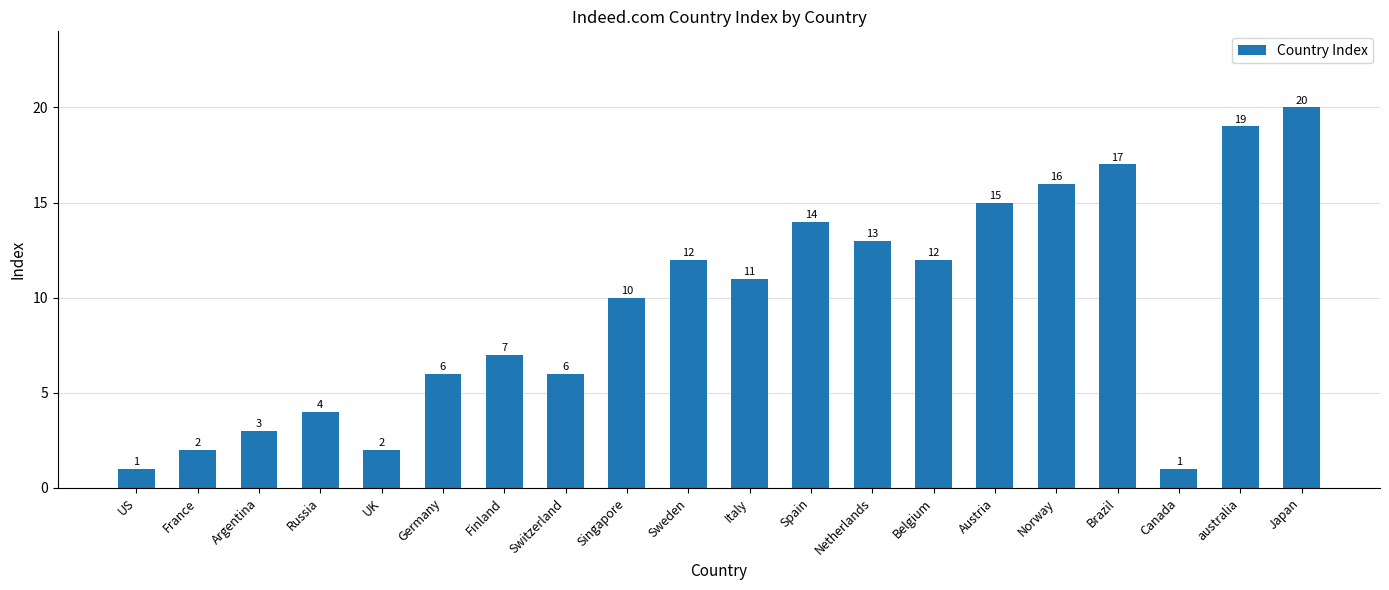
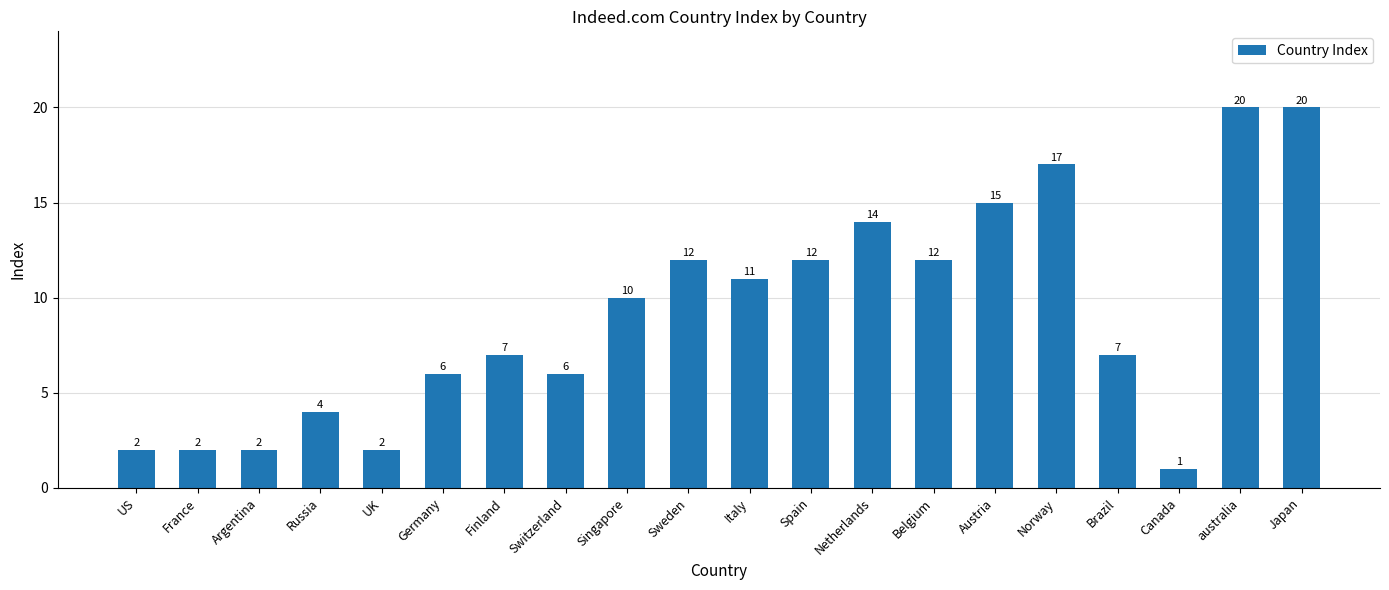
  {
-   "US": 1,
+   "US": 2,
    "France": 2,
-   "Argentina": 3,
+   "Argentina": 2,
    "Russia": 4,
    "UK": 2,
    "Germany": 6,
    "Finland": 7,
    "Switzerland": 6,
    "Singapore": 10,
    "Sweden": 12,
    "Italy": 11,
-   "Spain": 14,
-   "Netherlands": 13,
+   "Spain": 12,
+   "Netherlands": 14,
    "Belgium": 12,
    "Austria": 15,
-   "Norway": 16,
-   "Brazil": 17,
+   "Norway": 17,
+   "Brazil": 7,
    "Canada": 1,
-   "australia": 19,
+   "australia": 20,
    "Japan": 20
  }
